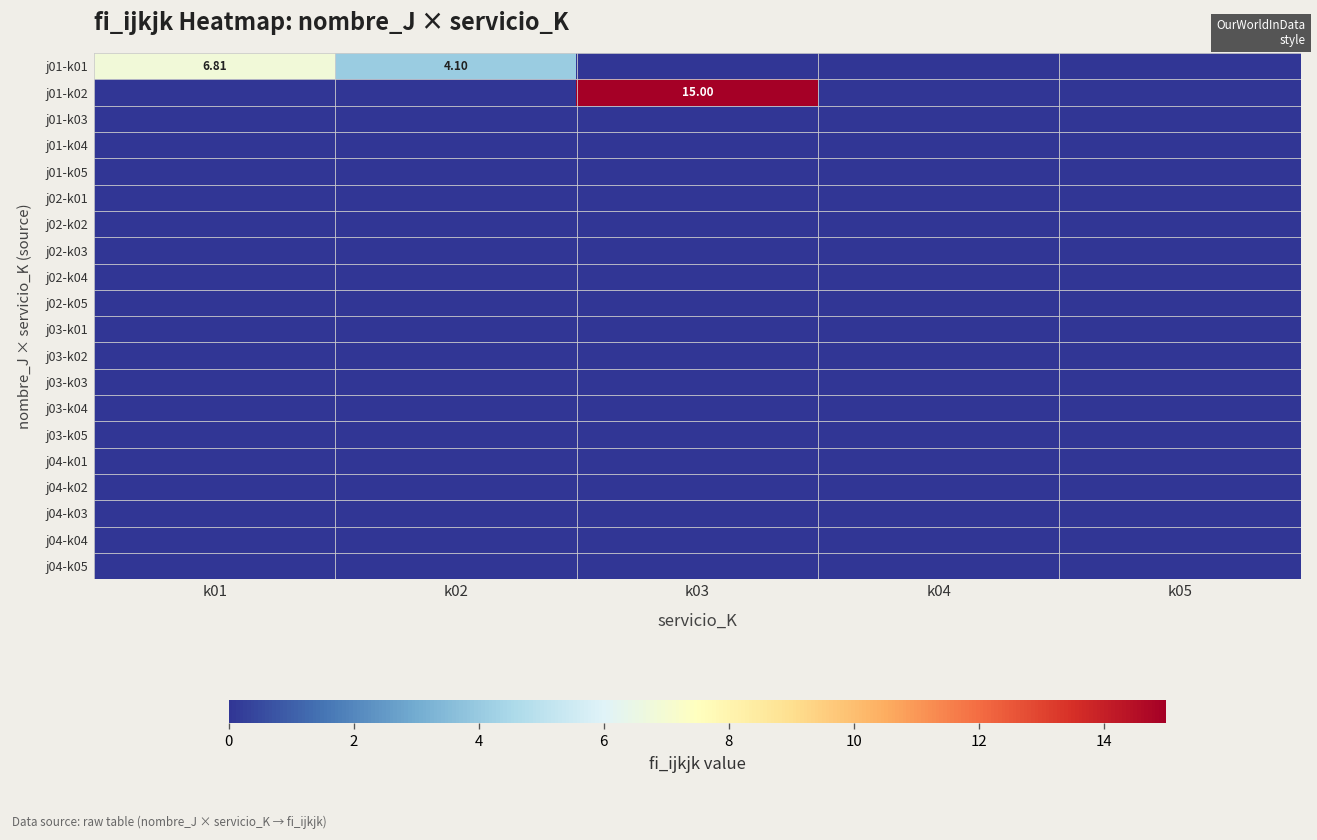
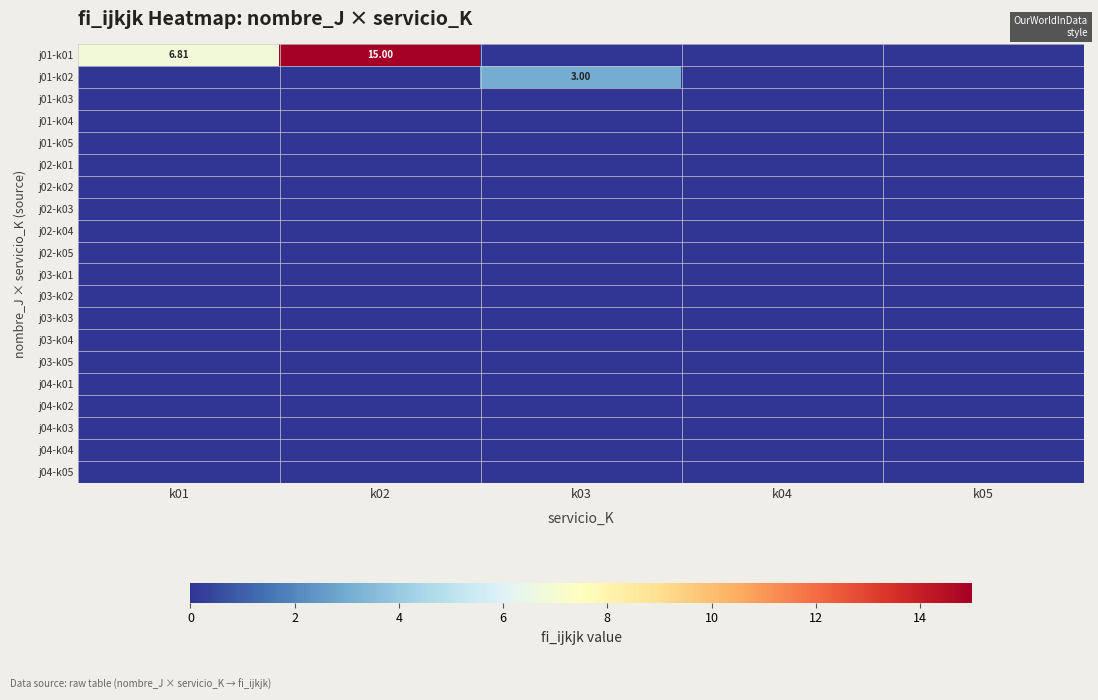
  {
    "j01-k01": {
      "k01": 6.81,
-     "k02": 4.10
+     "k02": 15.00
    },
    "j01-k02": {
-     "k03": 15.00
+     "k03": 3.00
    }
  }
